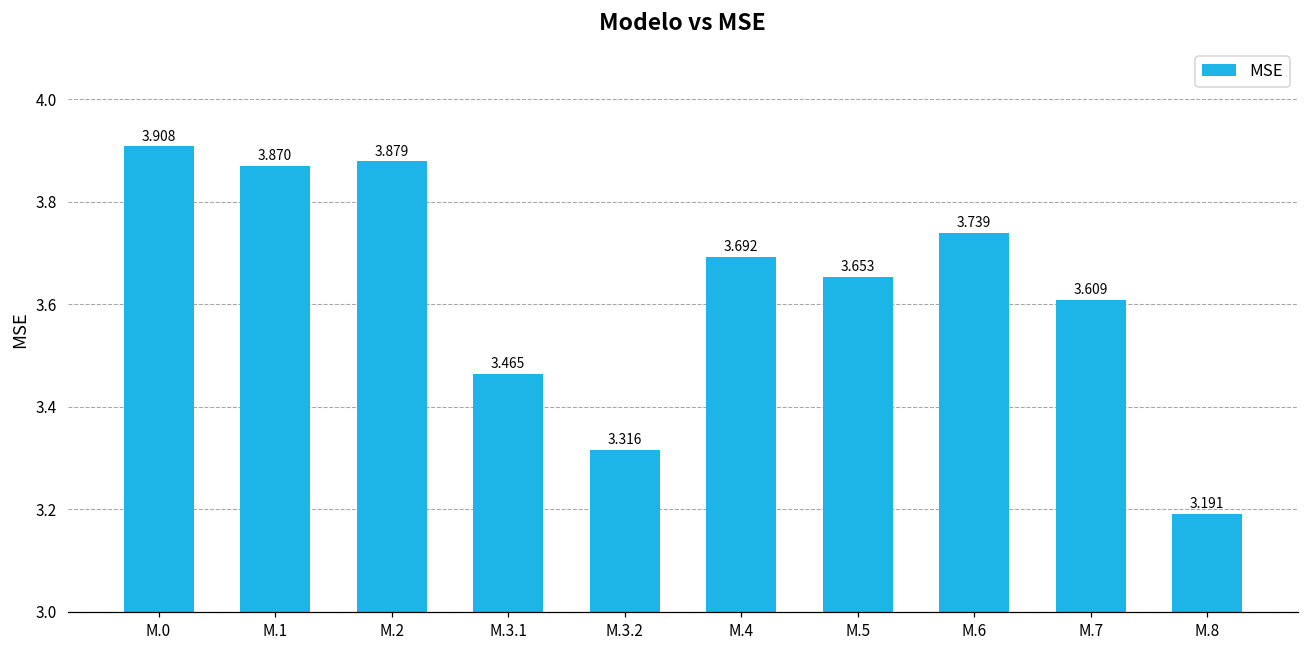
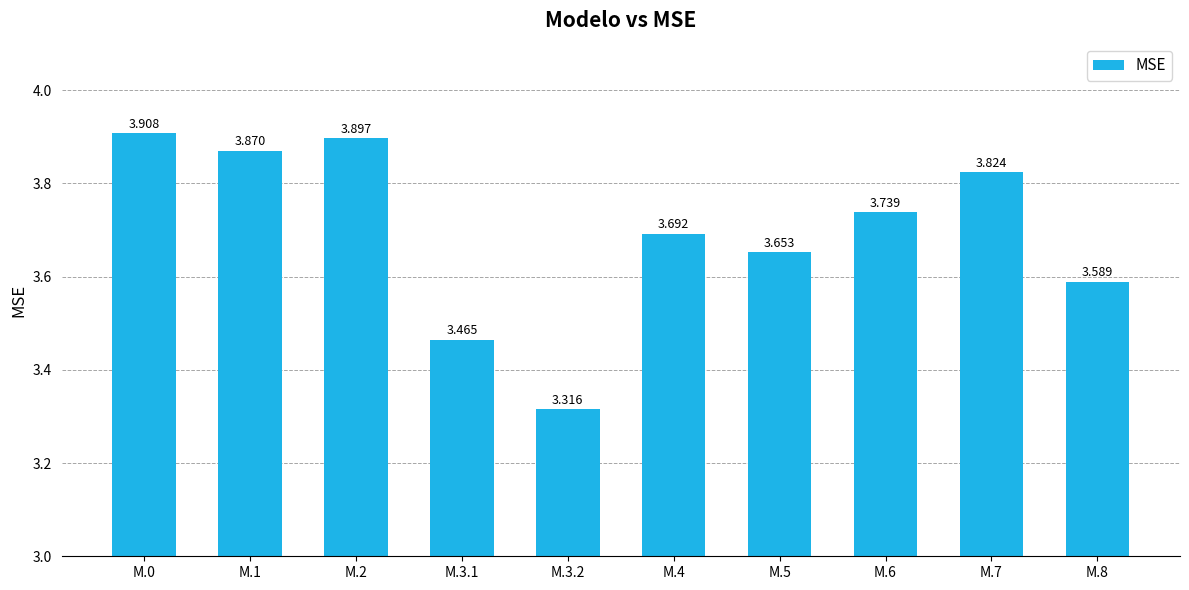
  {
    "M.0": 3.908,
    "M.1": 3.870,
-   "M.2": 3.879,
+   "M.2": 3.897,
    "M.3.1": 3.465,
    "M.3.2": 3.316,
    "M.4": 3.692,
    "M.5": 3.653,
    "M.6": 3.739,
-   "M.7": 3.609,
-   "M.8": 3.191
+   "M.7": 3.824,
+   "M.8": 3.589
  }
